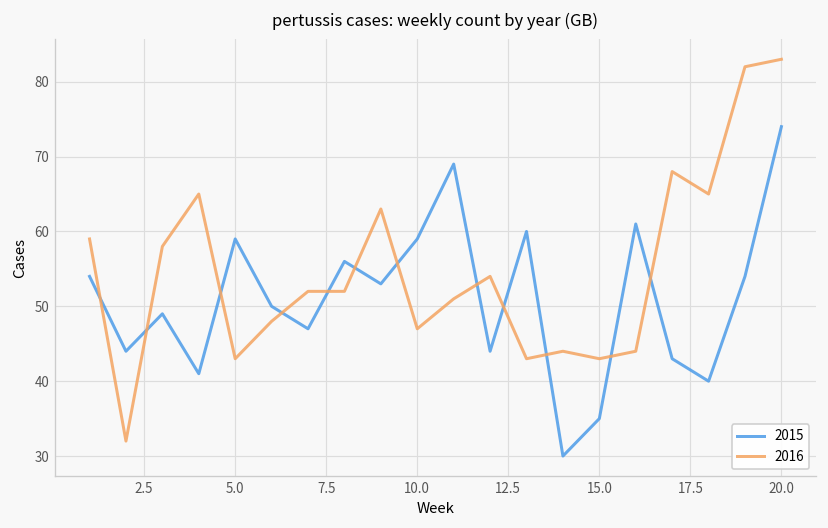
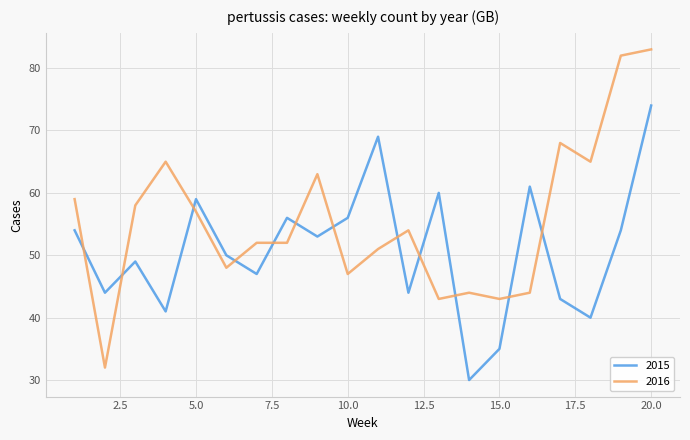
  {
    "2015": {
      "5.0": 59,
-     "10.0": 59,
+     "10.0": 56,
      "15.0": 35,
      "20.0": 74
    },
    "2016": {
-     "5.0": 43,
+     "5.0": 57,
      "10.0": 47,
      "15.0": 43,
      "20.0": 83
    }
  }
